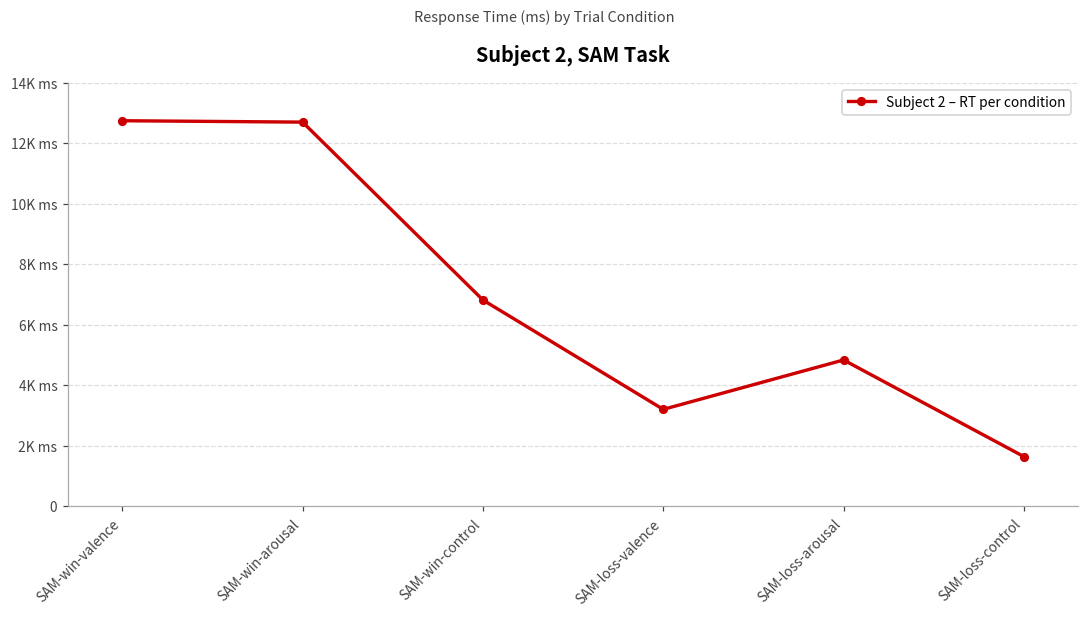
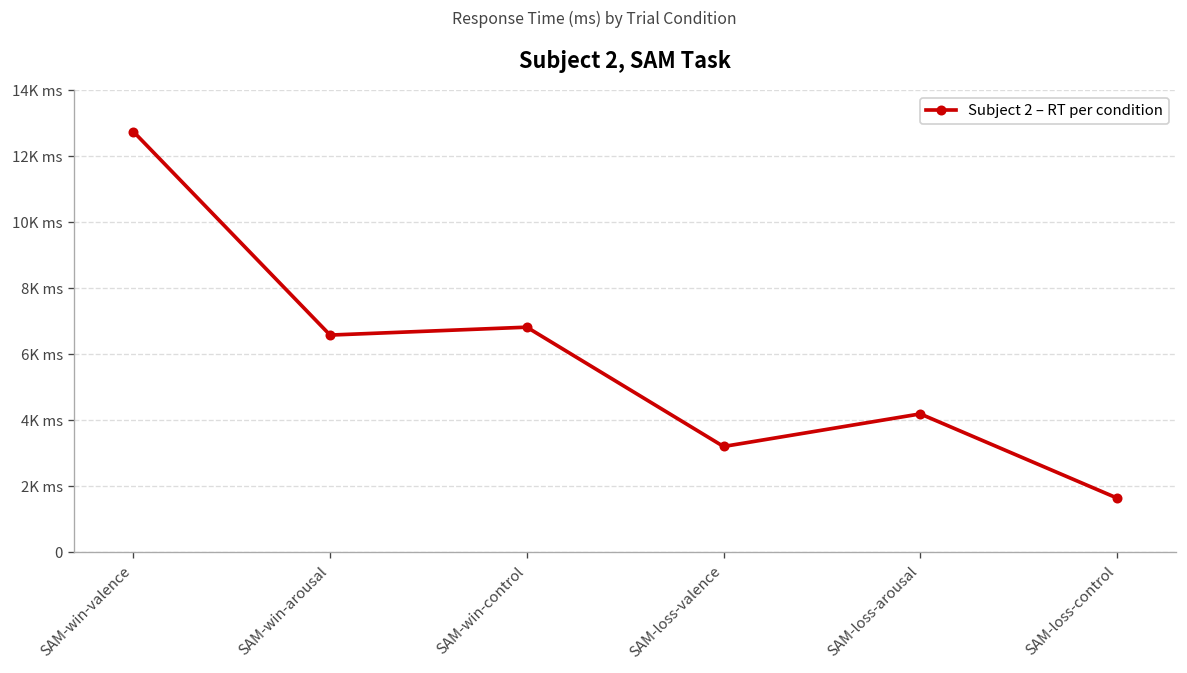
  {
    "SAM-win-valence": "12.7K ms",
-   "SAM-win-arousal": "12.7K ms",
+   "SAM-win-arousal": "6.6K ms",
    "SAM-win-control": "6.8K ms",
    "SAM-loss-valence": "3.2K ms",
-   "SAM-loss-arousal": "4.8K ms",
+   "SAM-loss-arousal": "4.2K ms",
    "SAM-loss-control": "1.6K ms"
  }
